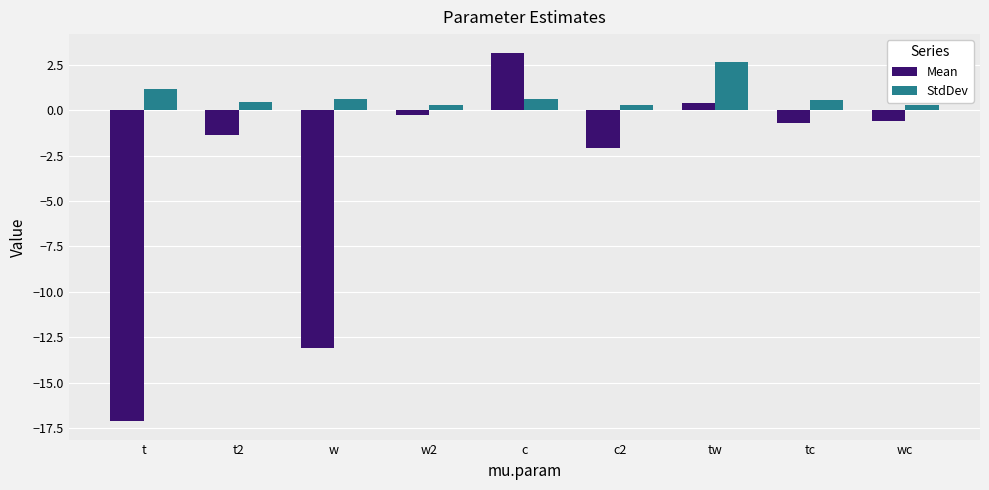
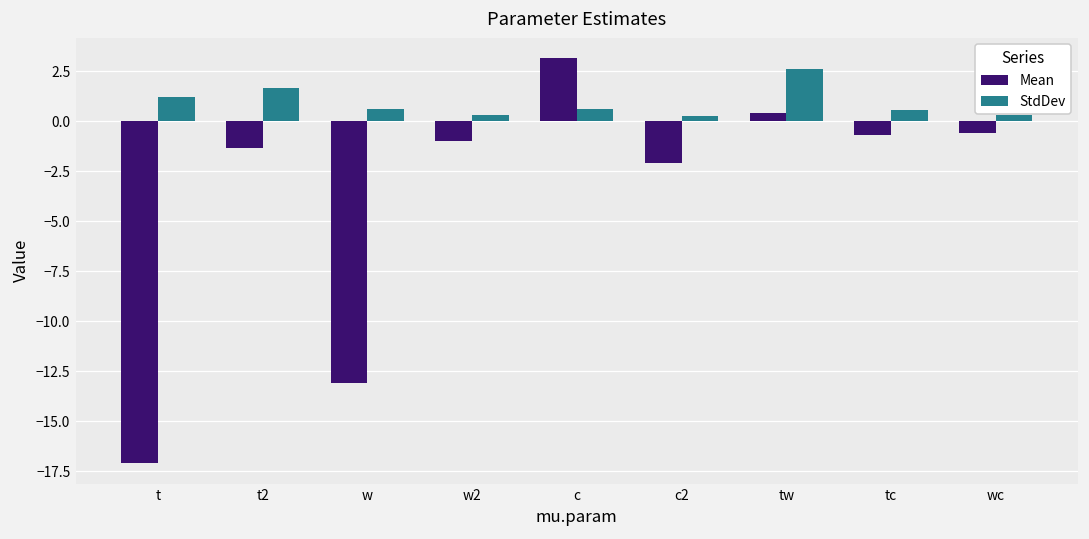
  {
    "Mean": {
      "t": -17.1,
      "t2": -1.3,
      "w": -13.1,
-     "w2": -0.2,
+     "w2": -1.0,
      "c": 3.2,
      "c2": -2.1,
      "tw": 0.4,
      "tc": -0.7,
      "wc": -0.6
    },
    "StdDev": {
      "t": 1.2,
-     "t2": 0.5,
+     "t2": 1.7,
      "w": 0.6,
      "w2": 0.3,
      "c": 0.6,
      "c2": 0.3,
      "tw": 2.6,
      "tc": 0.5,
      "wc": 0.3
    }
  }
